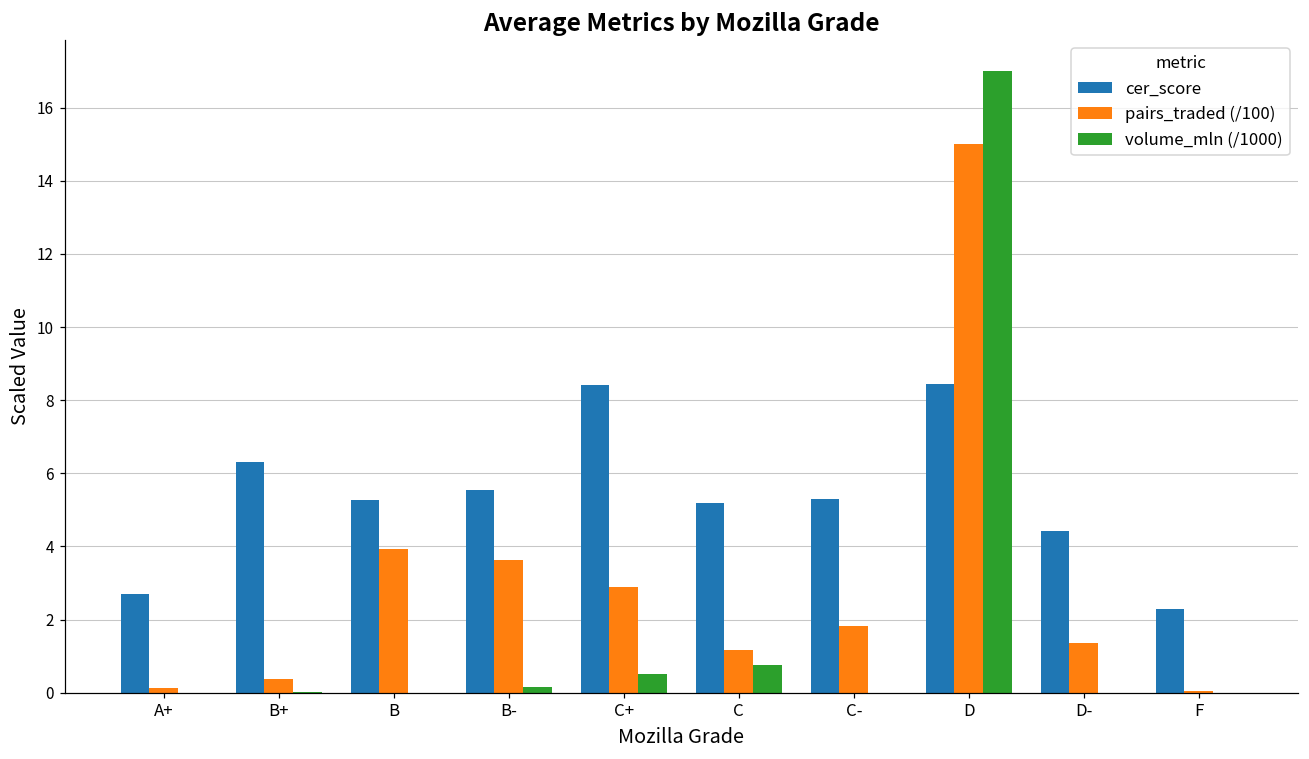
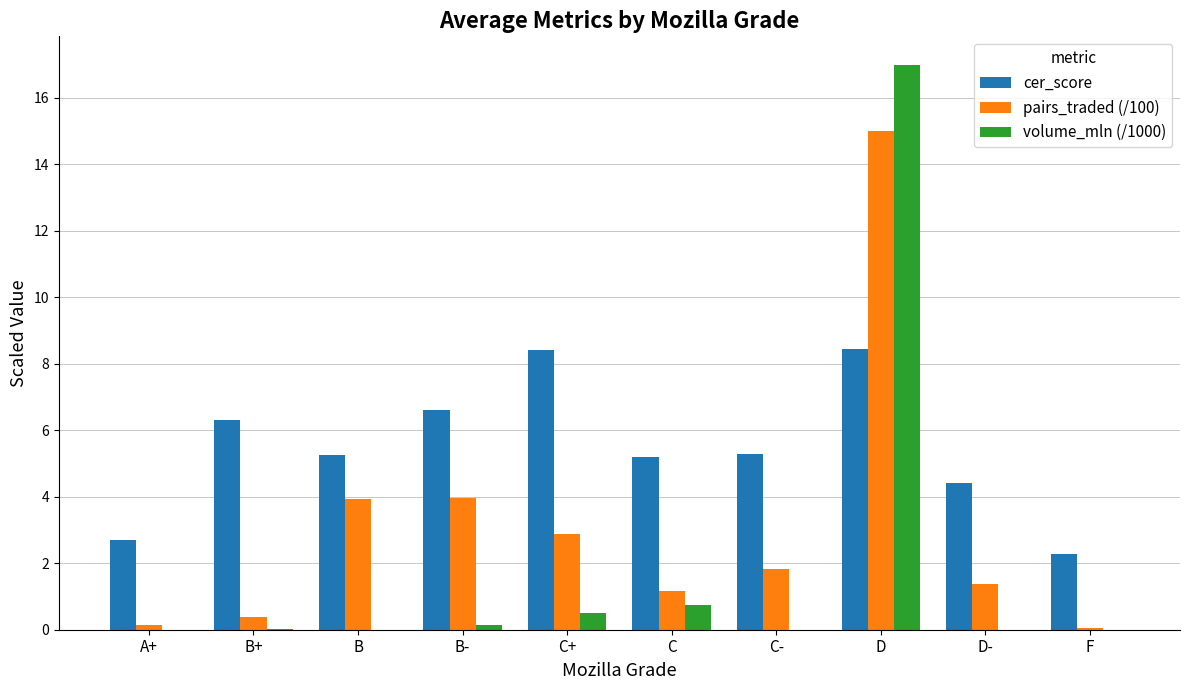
  {
    "cer_score": {
      "A+": 2.7,
      "B+": 6.3,
      "B": 5.3,
-     "B-": 5.5,
+     "B-": 6.6,
      "C+": 8.4,
      "C": 5.2,
      "C-": 5.3,
      "D": 8.4,
      "D-": 4.4,
      "F": 2.3
    },
    "pairs_traded (/100)": {
      "A+": 0.1,
      "B+": 0.4,
      "B": 3.9,
-     "B-": 3.6,
+     "B-": 4.0,
      "C+": 2.9,
      "C": 1.2,
      "C-": 1.8,
      "D": 15.0,
      "D-": 1.4
    },
    "volume_mln (/1000)": {
      "B-": 0.2,
      "C+": 0.5,
      "C": 0.8,
      "D": 17.0
    }
  }
